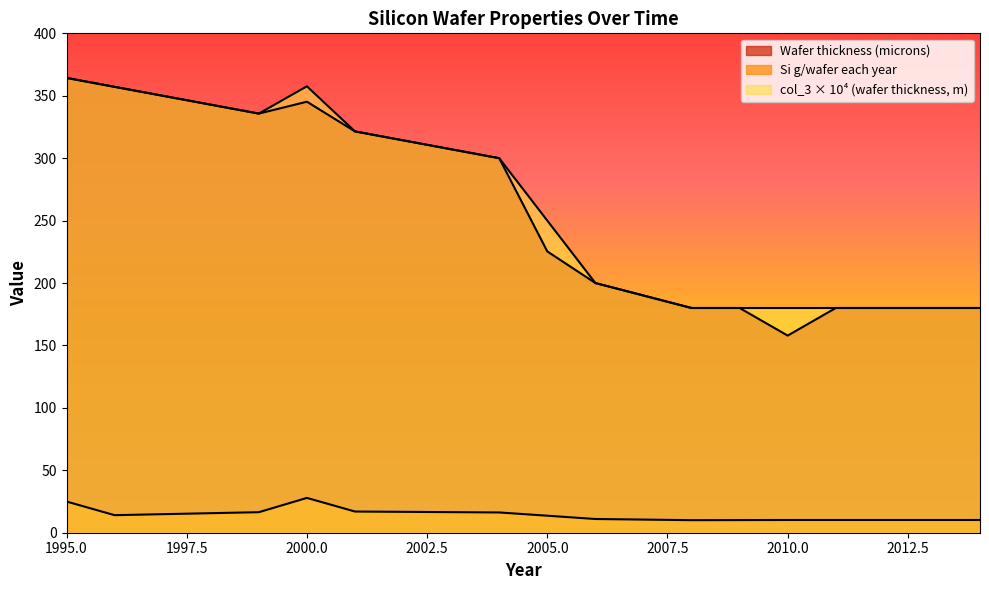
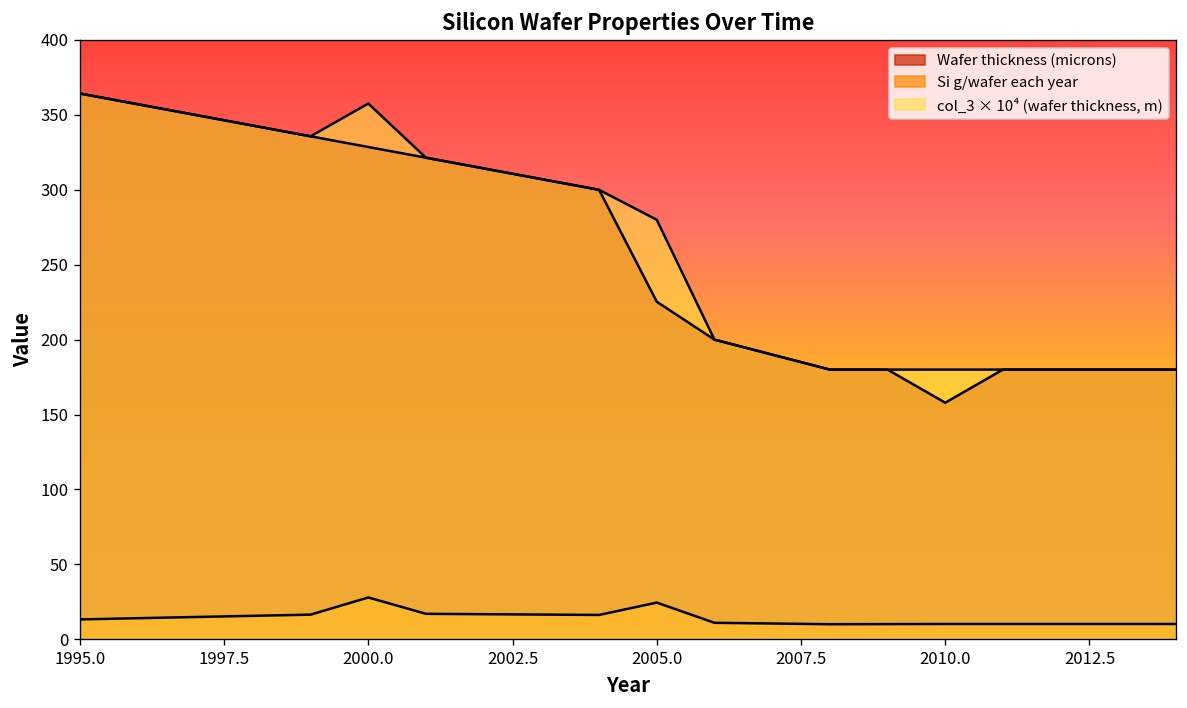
  {
    "Wafer thickness (microns)": {
-     "2000.0": 345,
+     "2000.0": 329,
      "2005.0": 225,
      "2010.0": 158
    },
    "Si g/wafer each year": {
-     "1995.0": 25,
+     "1995.0": 13,
      "2000.0": 28,
-     "2005.0": 14,
+     "2005.0": 24,
      "2010.0": 10
    },
    "col_3 × 10⁴ (wafer thickness, m)": {
      "2000.0": 358,
-     "2005.0": 250,
+     "2005.0": 280,
      "2010.0": 180
    }
  }
